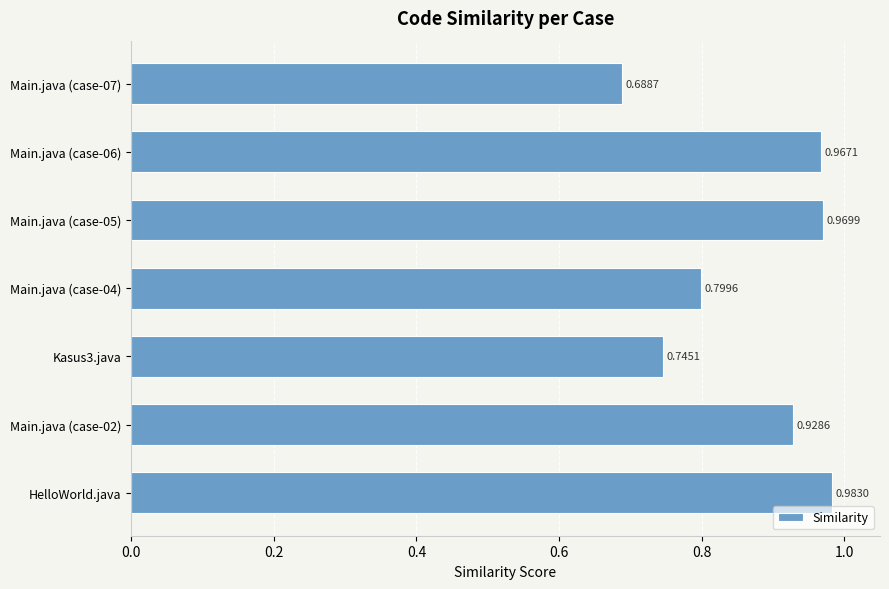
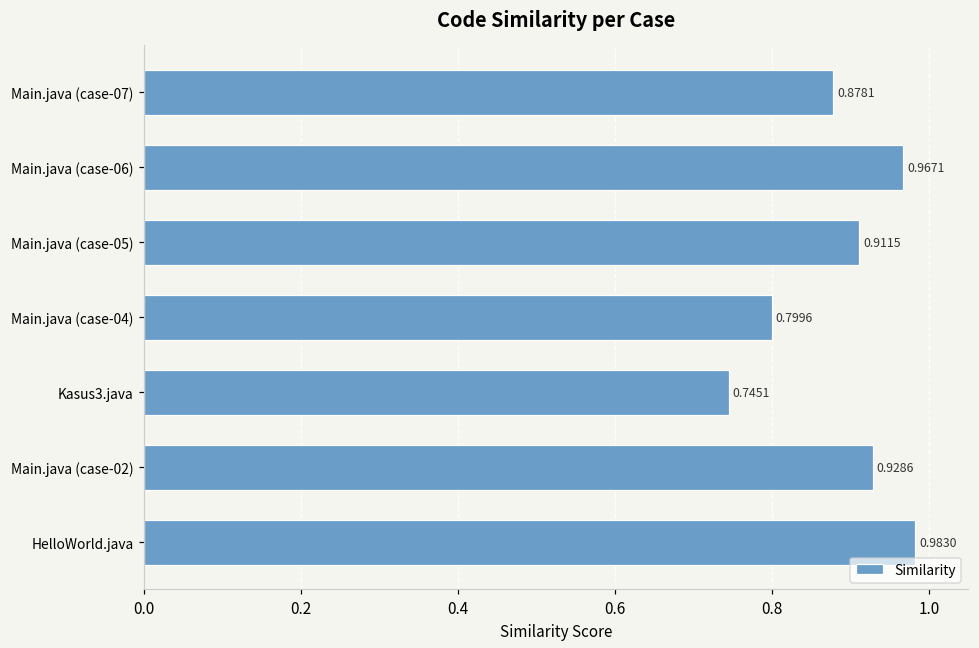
  {
-   "Main.java (case-07)": 0.6887,
+   "Main.java (case-07)": 0.8781,
    "Main.java (case-06)": 0.9671,
-   "Main.java (case-05)": 0.9699,
+   "Main.java (case-05)": 0.9115,
    "Main.java (case-04)": 0.7996,
    "Kasus3.java": 0.7451,
    "Main.java (case-02)": 0.9286,
    "HelloWorld.java": 0.9830
  }
